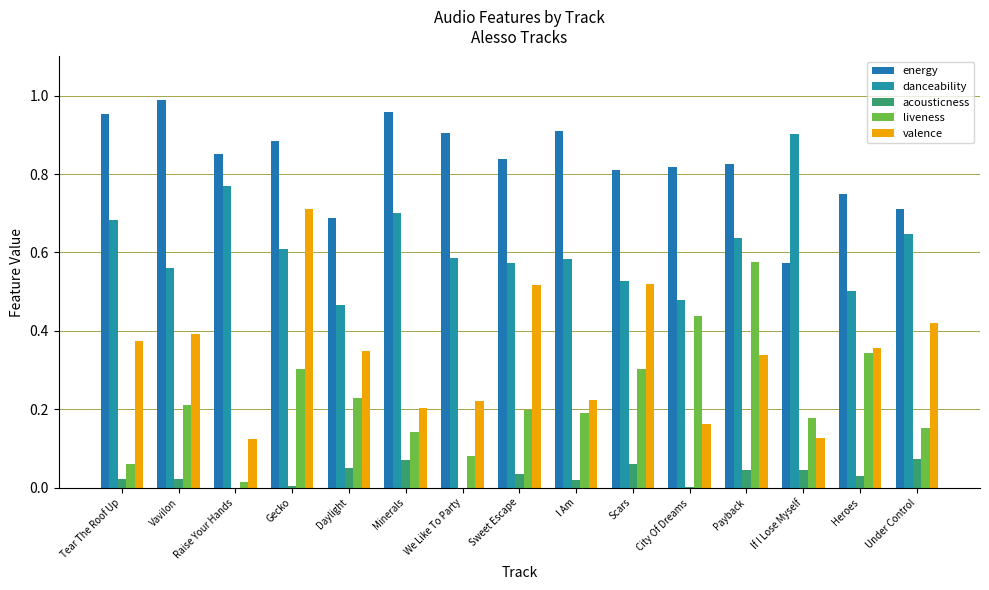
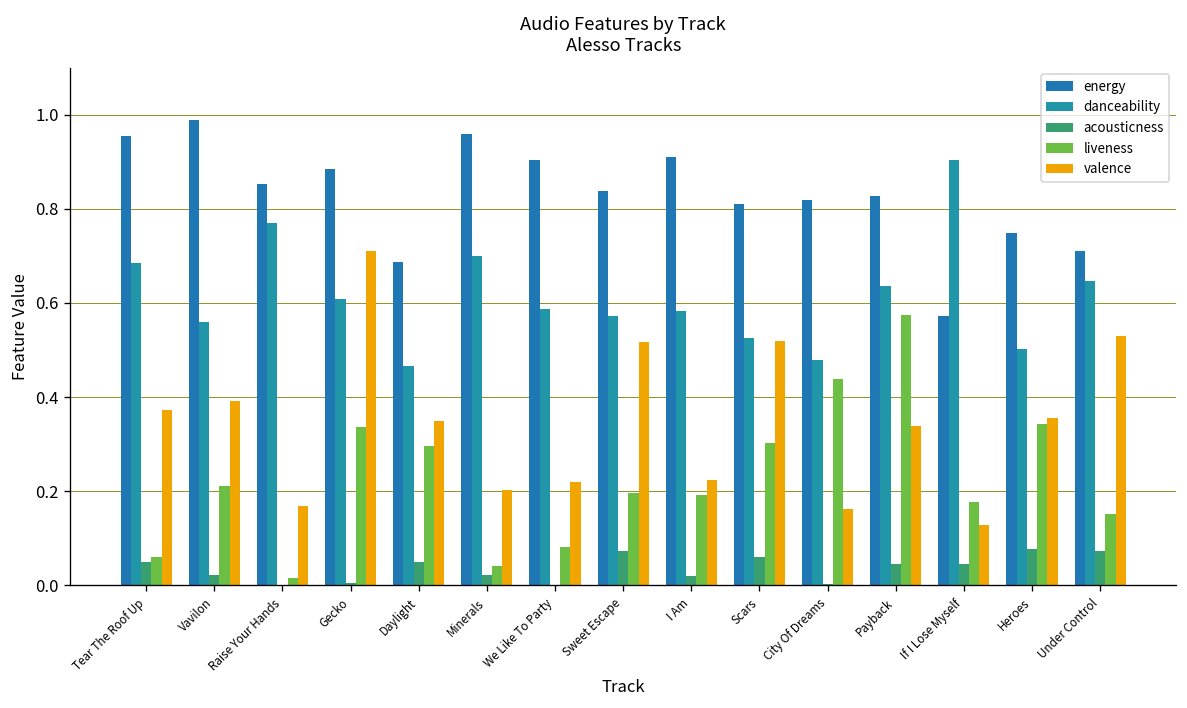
  {
    "acousticness": {
-     "Tear The Roof Up": 0.02,
+     "Tear The Roof Up": 0.05,
      "Vavilon": 0.02,
      "Daylight": 0.05,
-     "Minerals": 0.07,
-     "Sweet Escape": 0.03,
+     "Minerals": 0.02,
+     "Sweet Escape": 0.07,
      "I Am": 0.02,
      "Scars": 0.06,
      "Payback": 0.05,
      "If I Lose Myself": 0.04,
-     "Heroes": 0.03,
+     "Heroes": 0.08,
      "Under Control": 0.07
    },
    "liveness": {
      "Tear The Roof Up": 0.06,
      "Vavilon": 0.21,
      "Raise Your Hands": 0.02,
-     "Gecko": 0.30,
-     "Daylight": 0.23,
-     "Minerals": 0.14,
+     "Gecko": 0.34,
+     "Daylight": 0.30,
+     "Minerals": 0.04,
      "We Like To Party": 0.08,
      "Sweet Escape": 0.20,
      "I Am": 0.19,
      "Scars": 0.30,
      "City Of Dreams": 0.44,
      "Payback": 0.58,
      "If I Lose Myself": 0.18,
      "Heroes": 0.34,
      "Under Control": 0.15
    },
    "valence": {
      "Tear The Roof Up": 0.37,
      "Vavilon": 0.39,
-     "Raise Your Hands": 0.13,
+     "Raise Your Hands": 0.17,
      "Gecko": 0.71,
      "Daylight": 0.35,
      "Minerals": 0.20,
      "We Like To Party": 0.22,
      "Sweet Escape": 0.52,
      "I Am": 0.22,
      "Scars": 0.52,
      "City Of Dreams": 0.16,
      "Payback": 0.34,
      "If I Lose Myself": 0.13,
      "Heroes": 0.36,
-     "Under Control": 0.42
+     "Under Control": 0.53
    }
  }
